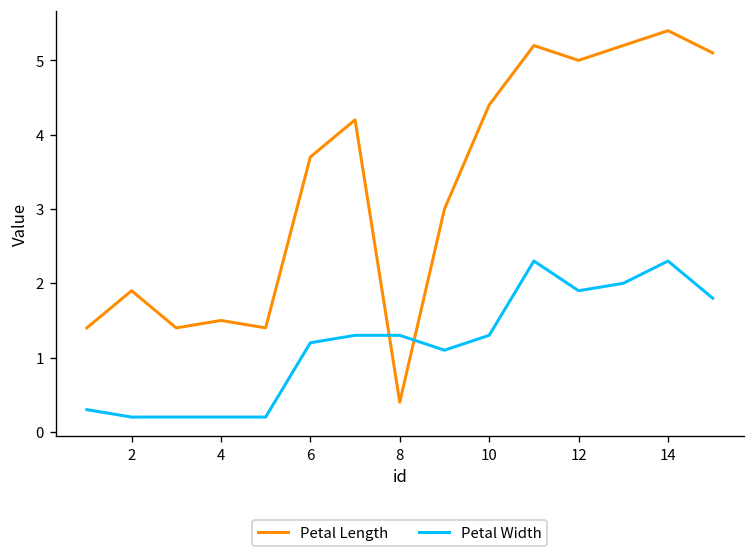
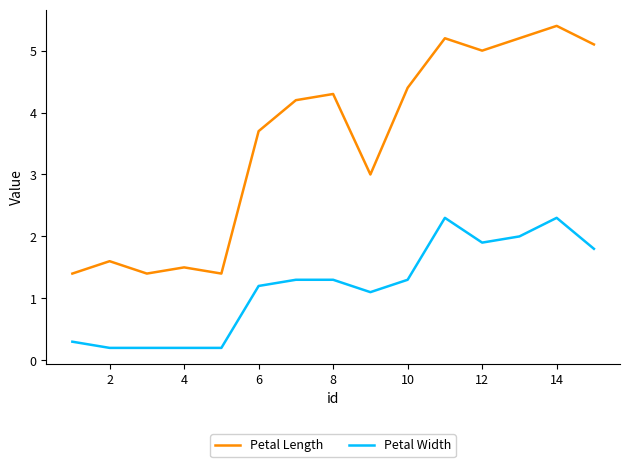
  {
    "Petal Length": {
-     "2": 1.9,
+     "2": 1.6,
      "4": 1.5,
      "6": 3.7,
-     "8": 0.4,
+     "8": 4.3,
      "10": 4.4,
      "12": 5.0,
      "14": 5.4
    },
    "Petal Width": {
      "2": 0.2,
      "4": 0.2,
      "6": 1.2,
      "8": 1.3,
      "10": 1.3,
      "12": 1.9,
      "14": 2.3
    }
  }
